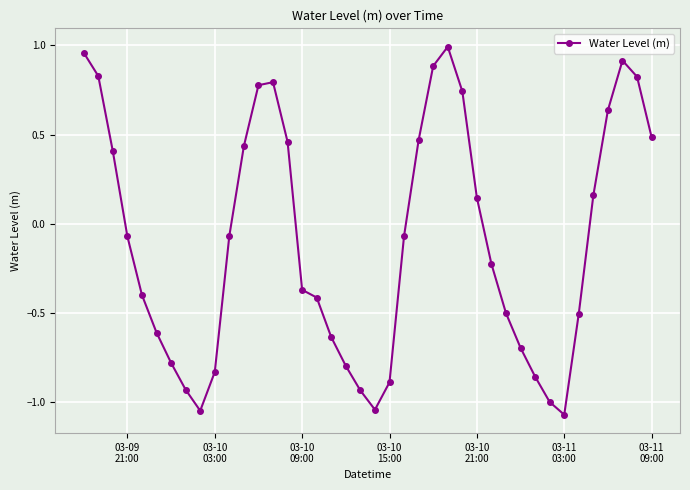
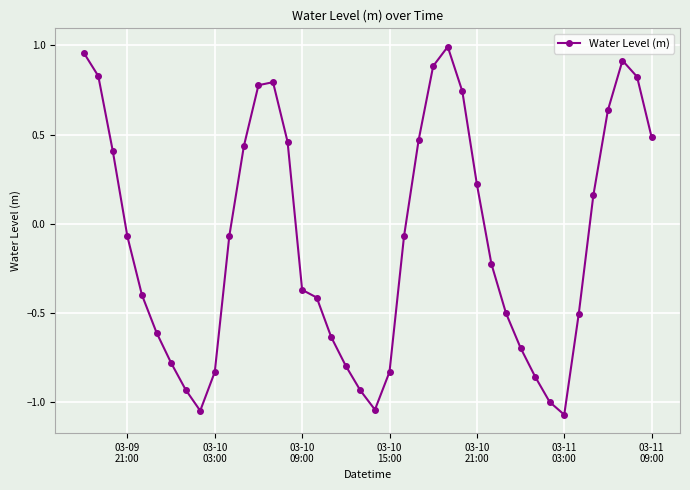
  {
    "03-09 21:00": -0.07,
    "03-10 03:00": -0.83,
    "03-10 09:00": -0.37,
-   "03-10 15:00": -0.89,
-   "03-10 21:00": 0.15,
+   "03-10 15:00": -0.83,
+   "03-10 21:00": 0.22,
    "03-11 03:00": -1.07,
    "03-11 09:00": 0.49
  }
